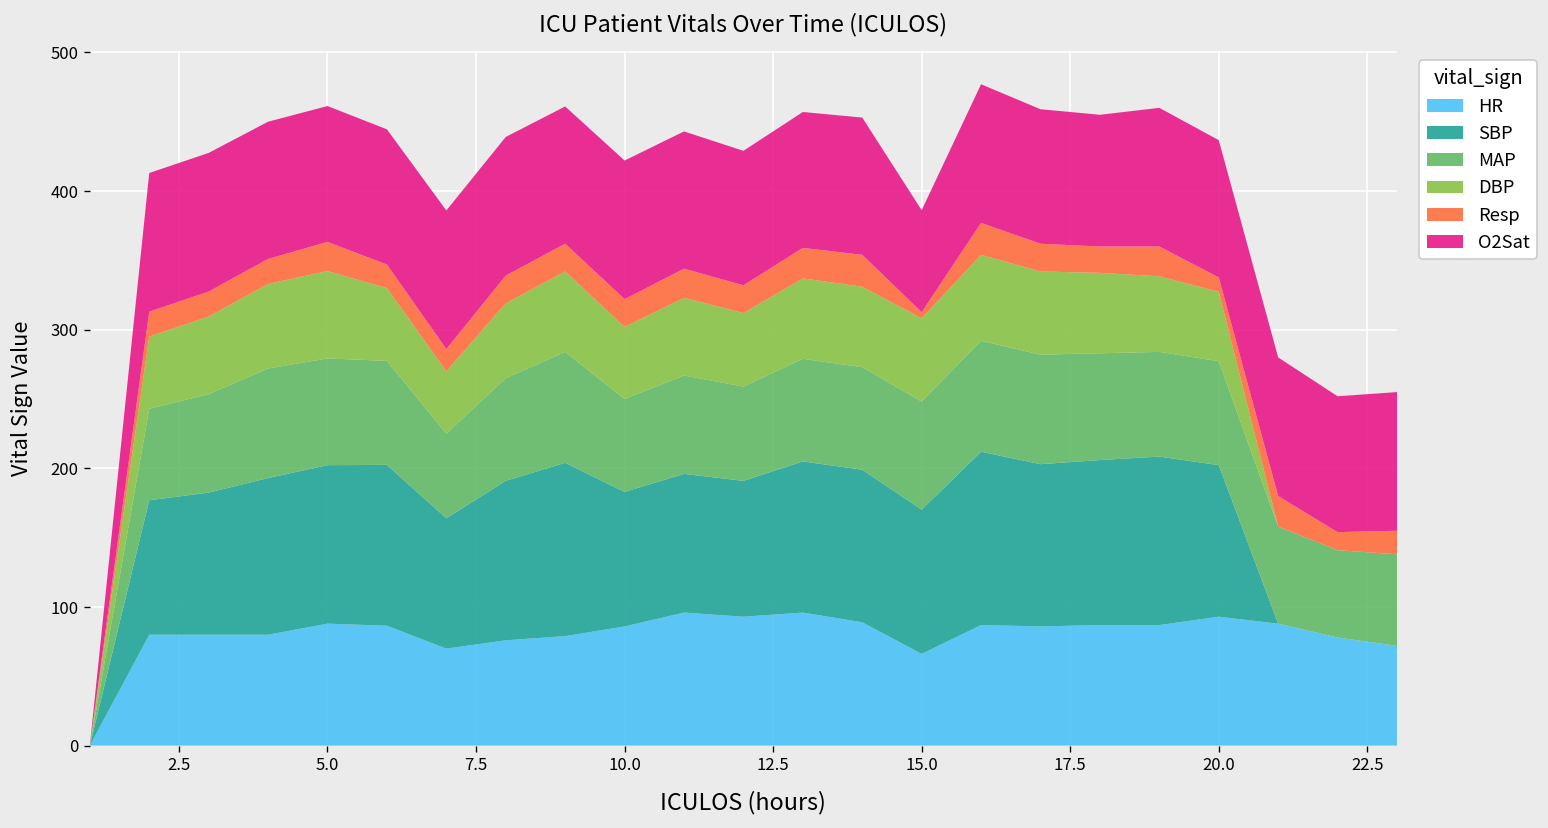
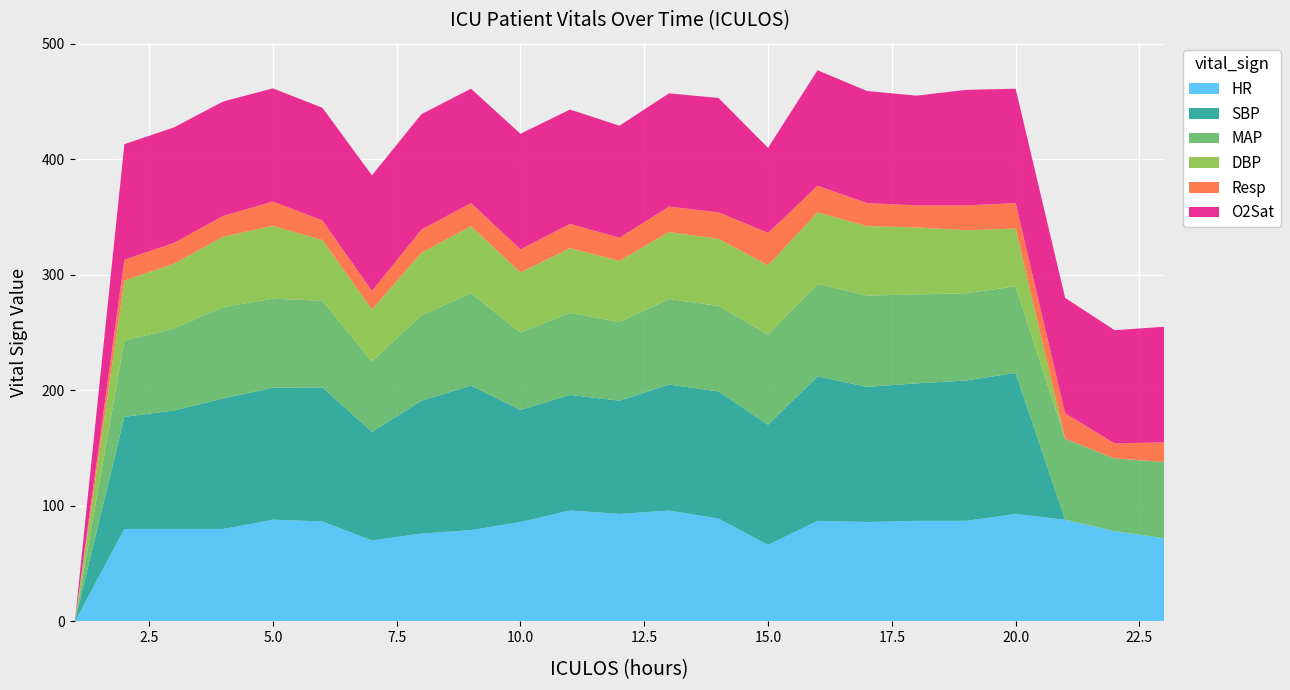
  {
    "HR": {
      "5.0": 88,
      "10.0": 86,
      "15.0": 66,
      "20.0": 93
    },
    "SBP": {
      "5.0": 114,
      "10.0": 97,
      "15.0": 104,
-     "20.0": 109
+     "20.0": 122
    },
    "Resp": {
      "5.0": 21,
      "10.0": 20,
-     "15.0": 4,
-     "20.0": 10
+     "15.0": 28,
+     "20.0": 22
    },
    "O2Sat": {
      "5.0": 98,
      "10.0": 100,
      "15.0": 74,
      "20.0": 99
    }
  }
